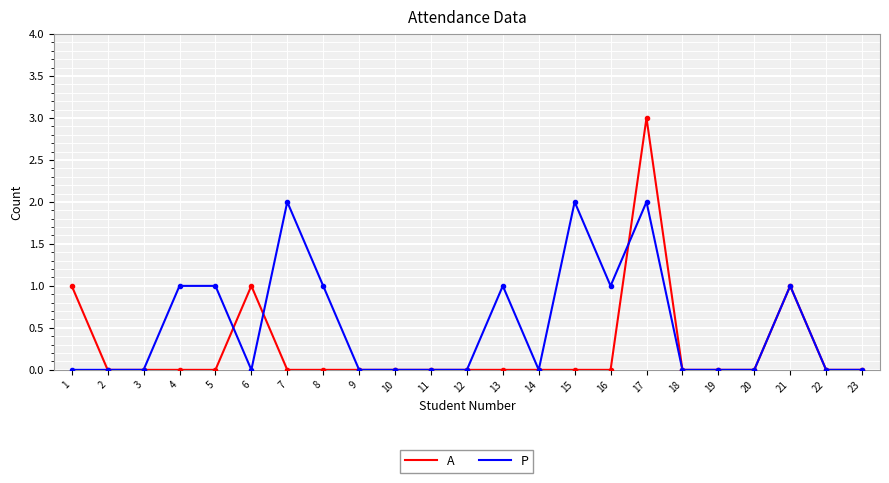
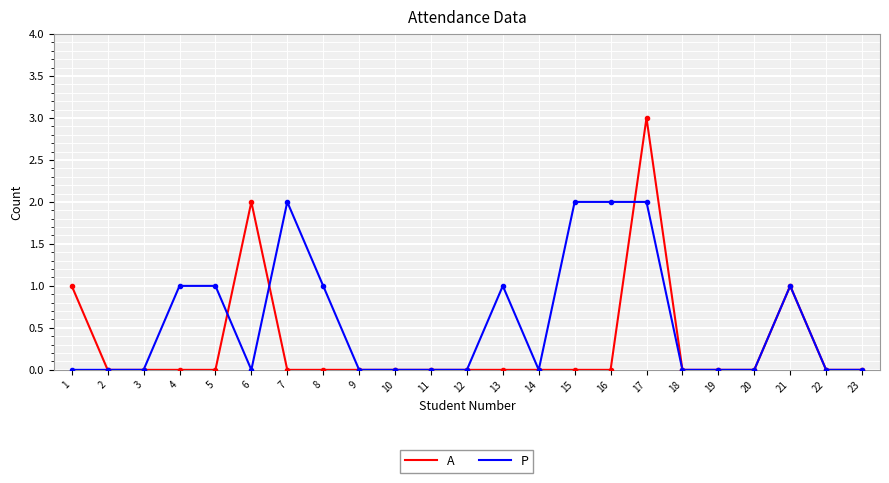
  {
    "A": {
      "1": 1,
      "4": 0,
      "5": 0,
-     "6": 1,
+     "6": 2,
      "7": 0,
      "8": 0,
      "13": 0,
      "15": 0,
      "16": 0,
      "17": 3
    },
    "P": {
      "1": 0,
      "4": 1,
      "5": 1,
      "6": 0,
      "7": 2,
      "8": 1,
      "13": 1,
      "15": 2,
-     "16": 1,
+     "16": 2,
      "17": 2
    }
  }
